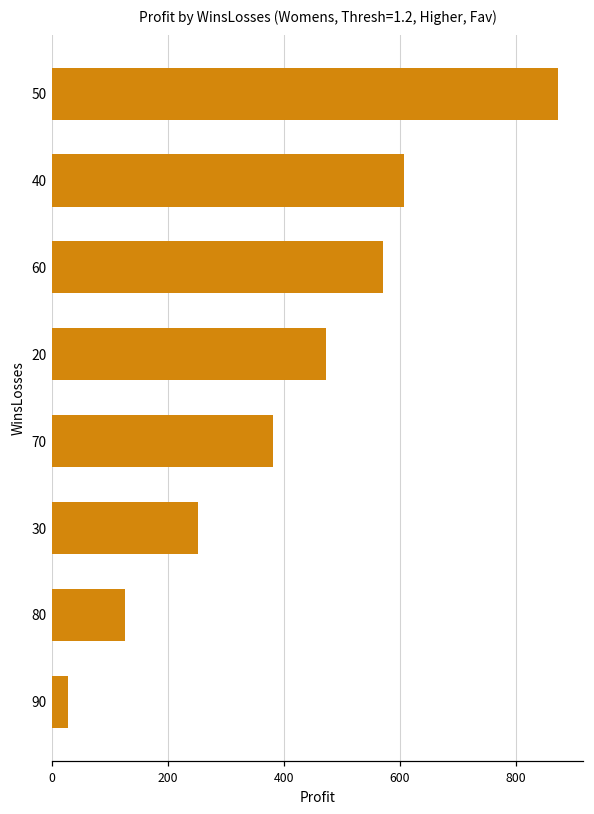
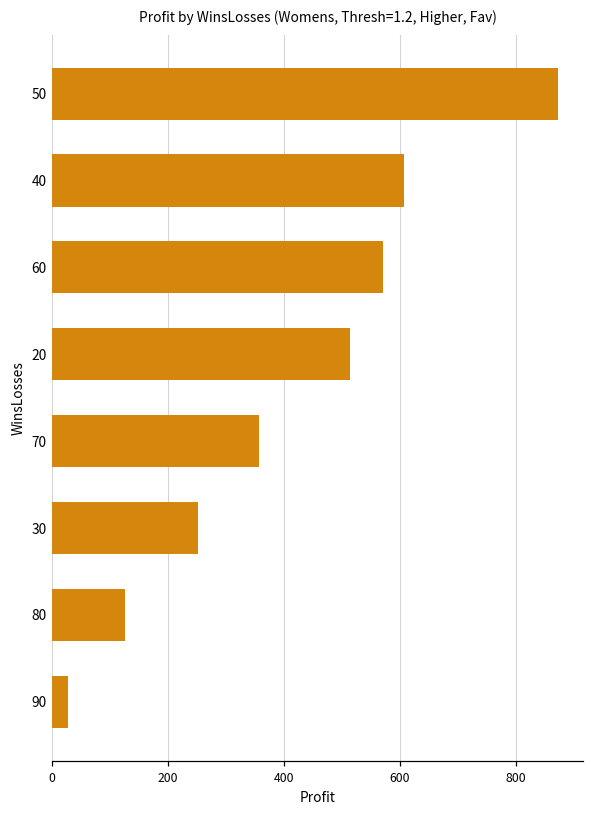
  {
    "50": 870,
    "40": 610,
    "60": 570,
-   "20": 470,
-   "70": 380,
+   "20": 510,
+   "70": 360,
    "30": 250,
    "80": 130,
    "90": 30
  }
